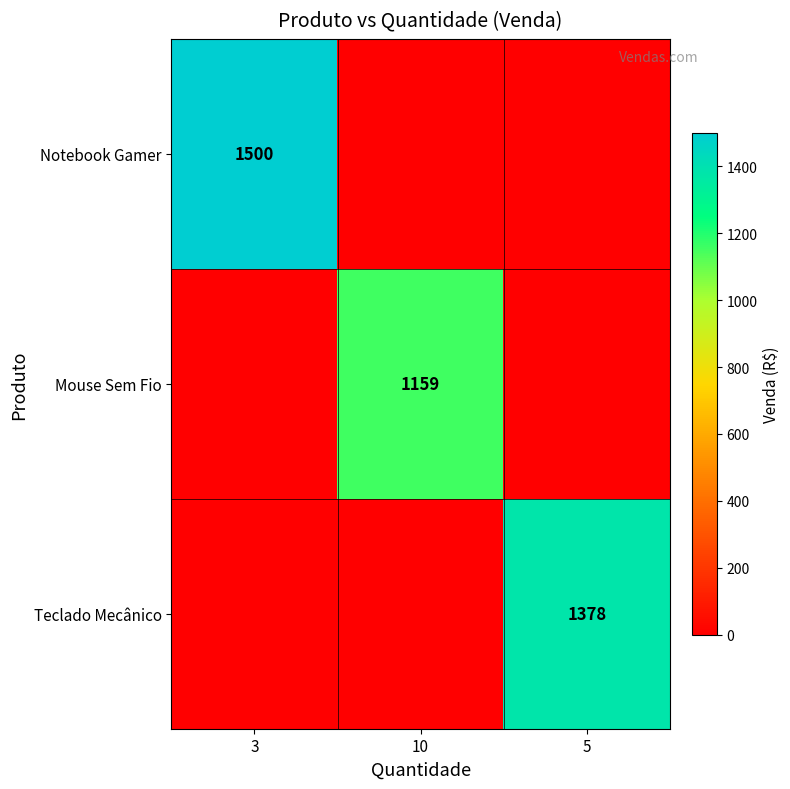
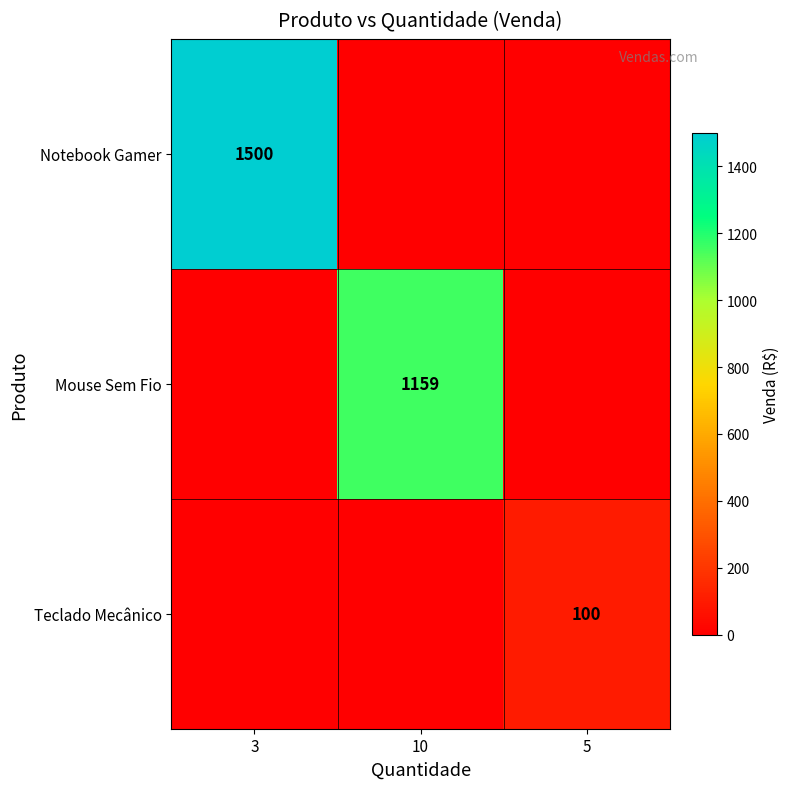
  {
    "Notebook Gamer": {
      "3": 1500
    },
    "Mouse Sem Fio": {
      "10": 1159
    },
    "Teclado Mecânico": {
-     "5": 1378
+     "5": 100
    }
  }
